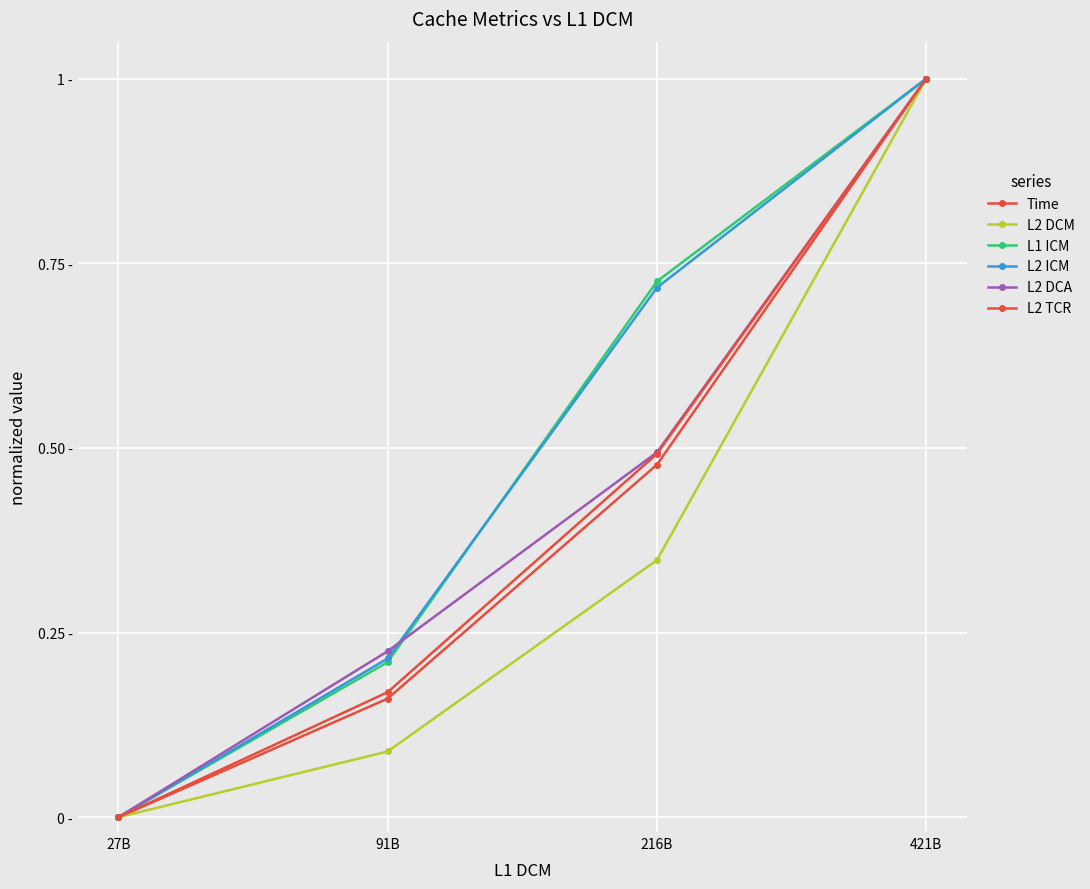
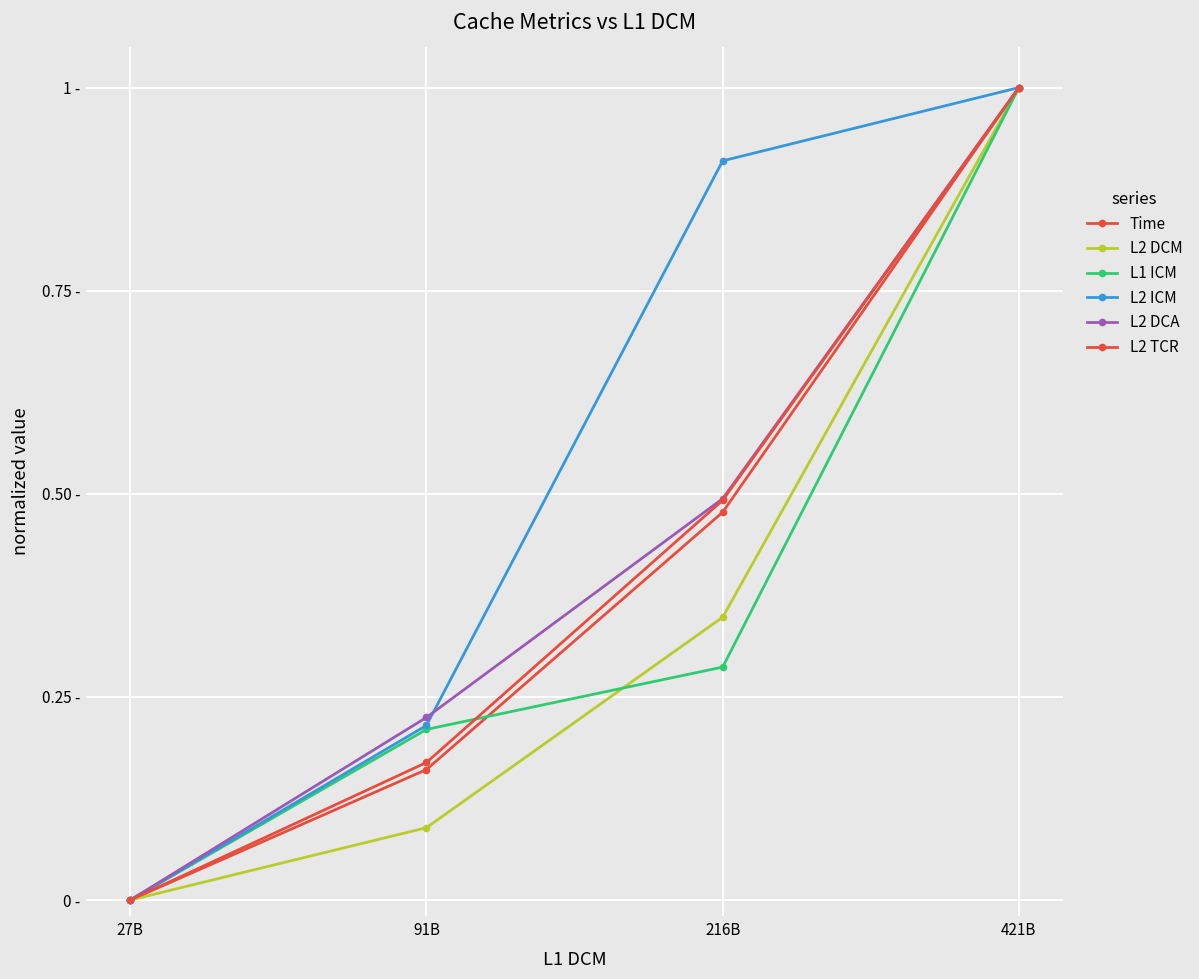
  {
    "L2 DCM": {
      "91B": "0.09 -",
      "216B": "0.35 -"
    },
    "L1 ICM": {
      "91B": "0.21 -",
-     "216B": "0.73 -"
+     "216B": "0.29 -"
    },
    "L2 ICM": {
      "91B": "0.21 -",
-     "216B": "0.72 -"
+     "216B": "0.91 -"
    },
    "L2 DCA": {
      "91B": "0.22 -"
    }
  }
